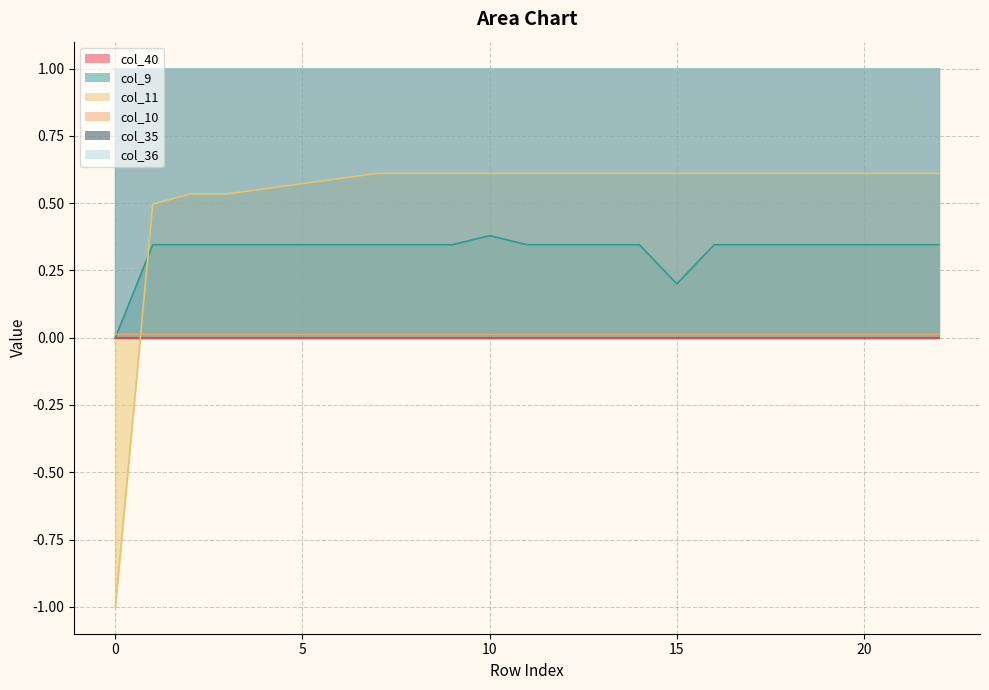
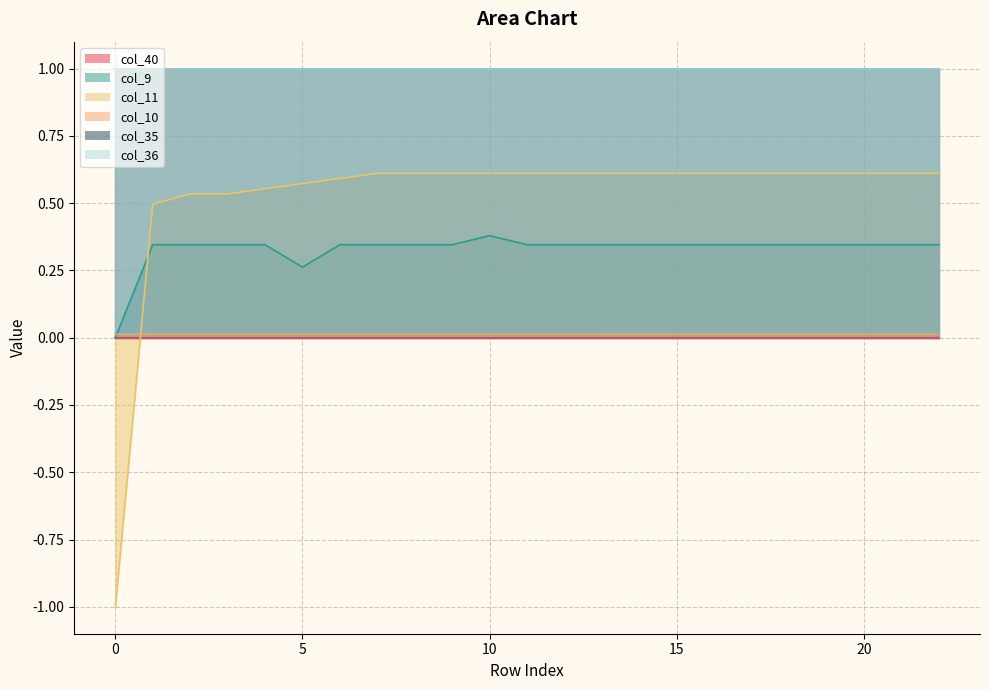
  {
    "col_40": {
      "5": 0.00,
      "10": 0.00,
      "15": 0.00,
      "20": 0.00
    },
    "col_9": {
-     "5": 0.35,
+     "5": 0.26,
      "10": 0.38,
-     "15": 0.20,
+     "15": 0.35,
      "20": 0.35
    },
    "col_36": {
      "5": 1.00,
      "10": 1.00,
      "15": 1.00,
      "20": 1.00
    }
  }
